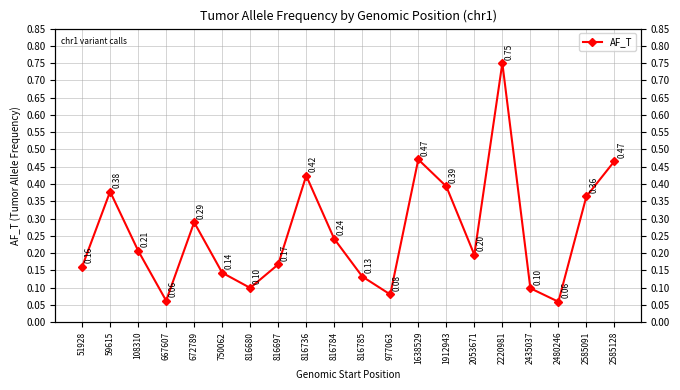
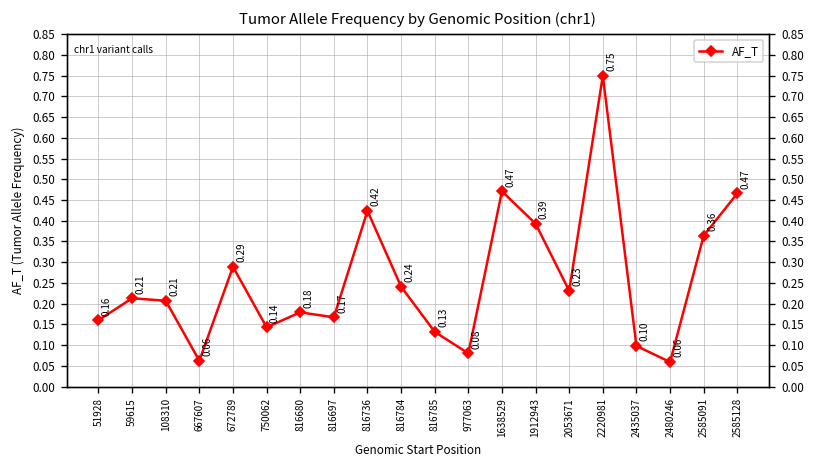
  {
    "51928": 0.16,
-   "59615": 0.38,
+   "59615": 0.21,
    "108310": 0.21,
    "667607": 0.06,
    "672789": 0.29,
    "750062": 0.14,
-   "816680": 0.10,
+   "816680": 0.18,
    "816697": 0.17,
    "816736": 0.42,
    "816784": 0.24,
    "816785": 0.13,
    "977063": 0.08,
    "1638529": 0.47,
    "1912943": 0.39,
-   "2053671": 0.20,
+   "2053671": 0.23,
    "2220981": 0.75,
    "2435037": 0.10,
    "2480246": 0.06,
    "2585091": 0.36,
    "2585128": 0.47
  }
